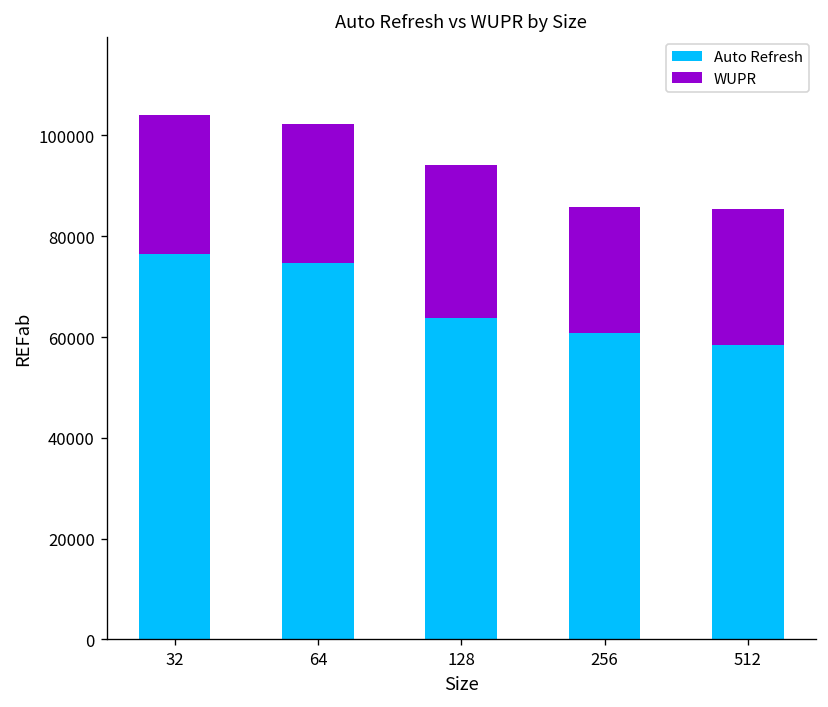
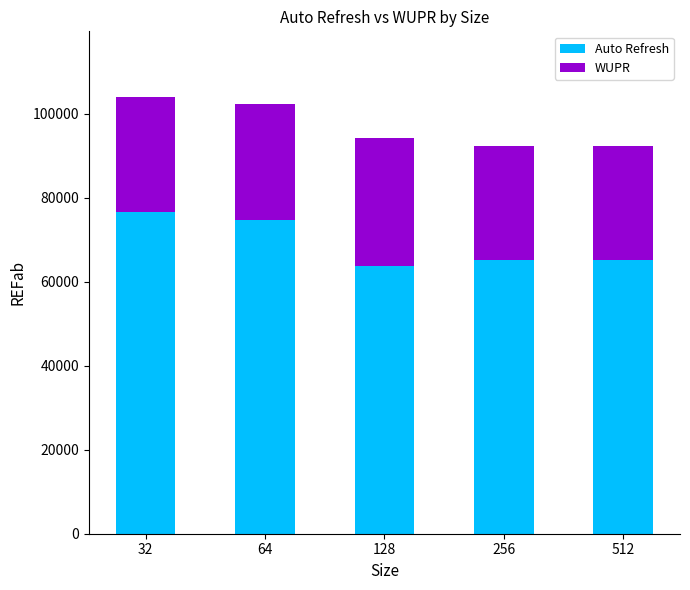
  {
    "Auto Refresh": {
      "32": 77000,
      "64": 75000,
      "128": 64000,
-     "256": 61000,
-     "512": 58000
+     "256": 65000,
+     "512": 65000
    },
    "WUPR": {
      "32": 27000,
      "64": 27000,
      "128": 30000,
-     "256": 25000,
+     "256": 27000,
      "512": 27000
    }
  }
